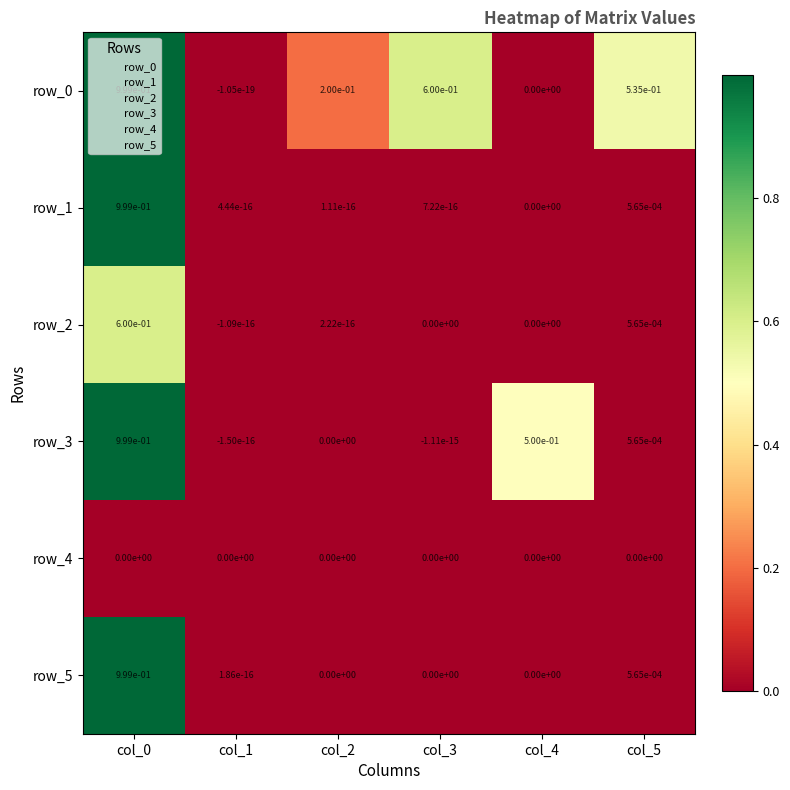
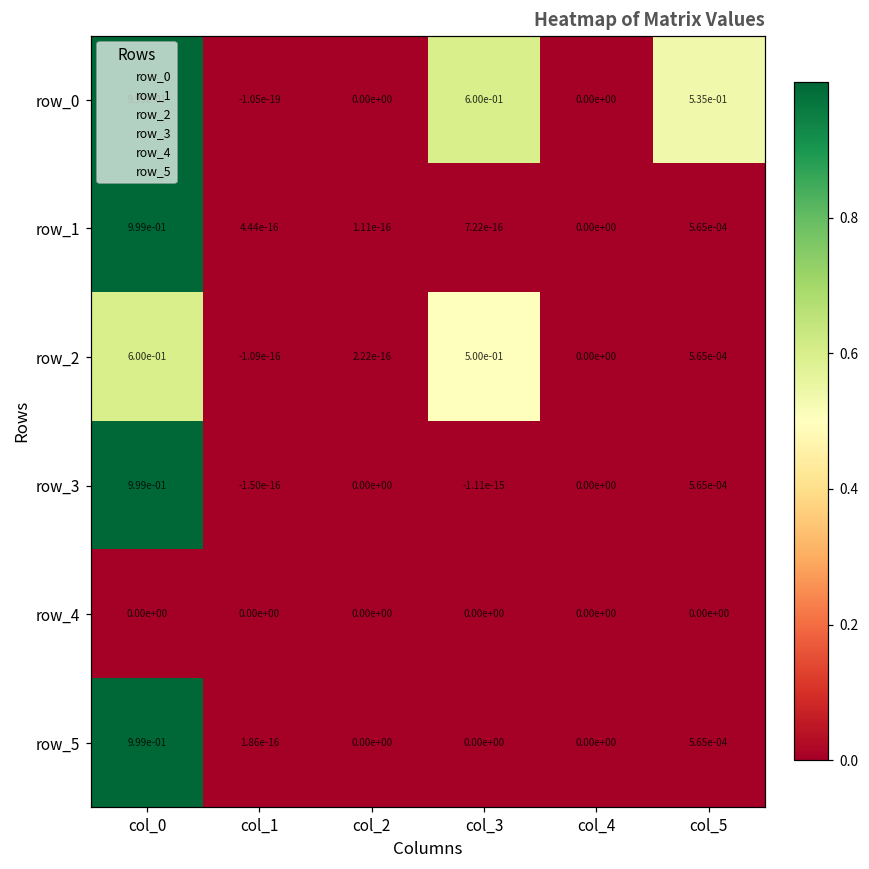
  {
    "row_0": {
      "col_1": "-1.05e-19",
-     "col_2": "2.00e-01",
+     "col_2": "0.00e+00",
      "col_3": "6.00e-01",
      "col_4": "0.00e+00",
      "col_5": "5.35e-01"
    },
    "row_1": {
      "col_0": "9.99e-01",
      "col_1": "4.44e-16",
      "col_2": "1.11e-16",
      "col_3": "7.22e-16",
      "col_4": "0.00e+00",
      "col_5": "5.65e-04"
    },
    "row_2": {
      "col_0": "6.00e-01",
      "col_1": "-1.09e-16",
      "col_2": "2.22e-16",
-     "col_3": "0.00e+00",
+     "col_3": "5.00e-01",
      "col_4": "0.00e+00",
      "col_5": "5.65e-04"
    },
    "row_3": {
      "col_0": "9.99e-01",
      "col_1": "-1.50e-16",
      "col_2": "0.00e+00",
      "col_3": "-1.11e-15",
-     "col_4": "5.00e-01",
+     "col_4": "0.00e+00",
      "col_5": "5.65e-04"
    },
    "row_4": {
      "col_0": "0.00e+00",
      "col_1": "0.00e+00",
      "col_2": "0.00e+00",
      "col_3": "0.00e+00",
      "col_4": "0.00e+00",
      "col_5": "0.00e+00"
    },
    "row_5": {
      "col_0": "9.99e-01",
      "col_1": "1.86e-16",
      "col_2": "0.00e+00",
      "col_3": "0.00e+00",
      "col_4": "0.00e+00",
      "col_5": "5.65e-04"
    }
  }
